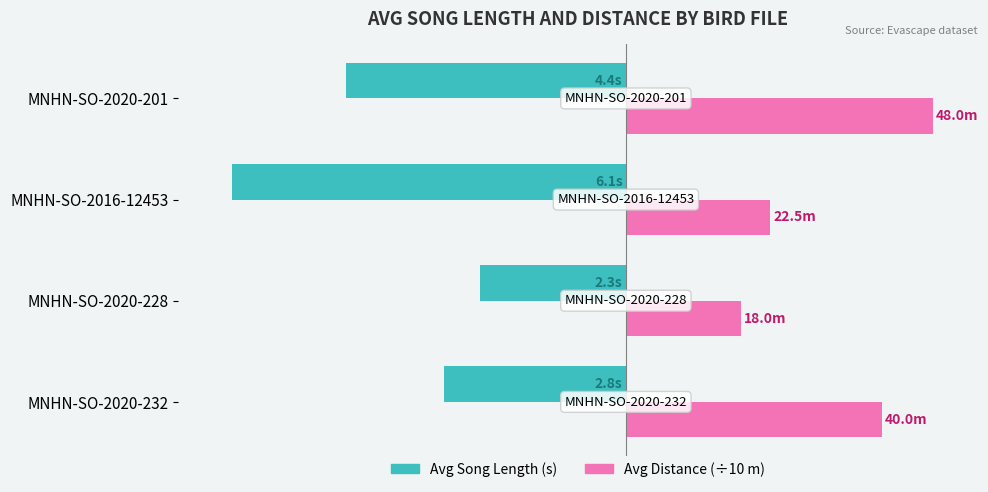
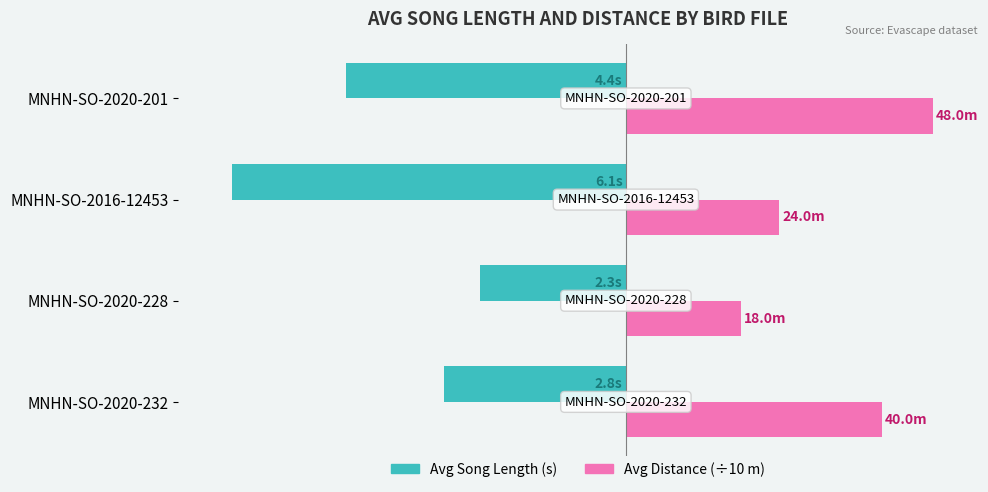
  {
    "Avg Distance (÷10 m)": {
-     "MNHN-SO-2016-12453": "22.5m"
+     "MNHN-SO-2016-12453": "24.0m"
    }
  }
